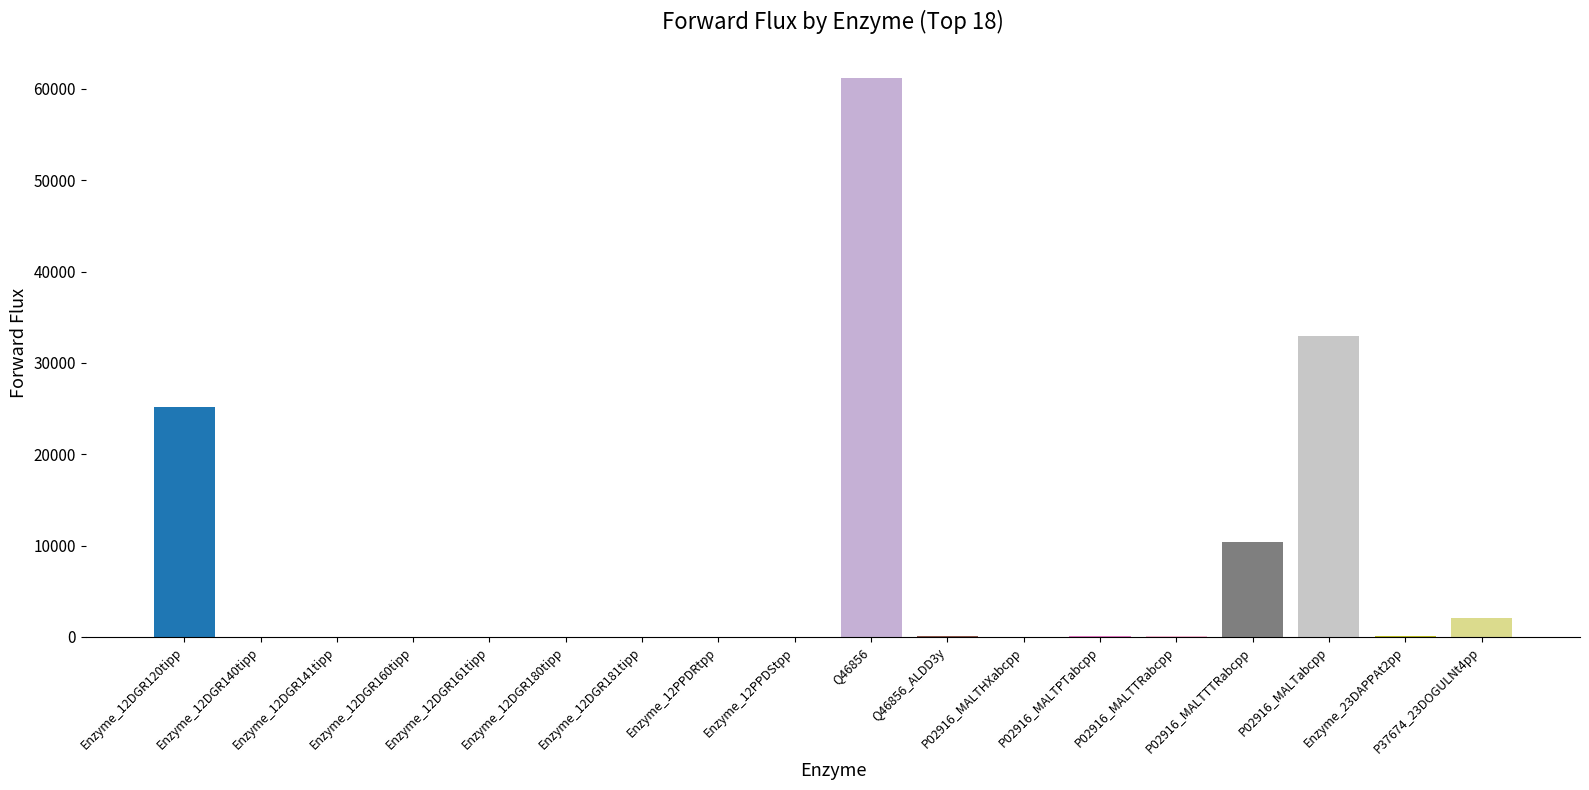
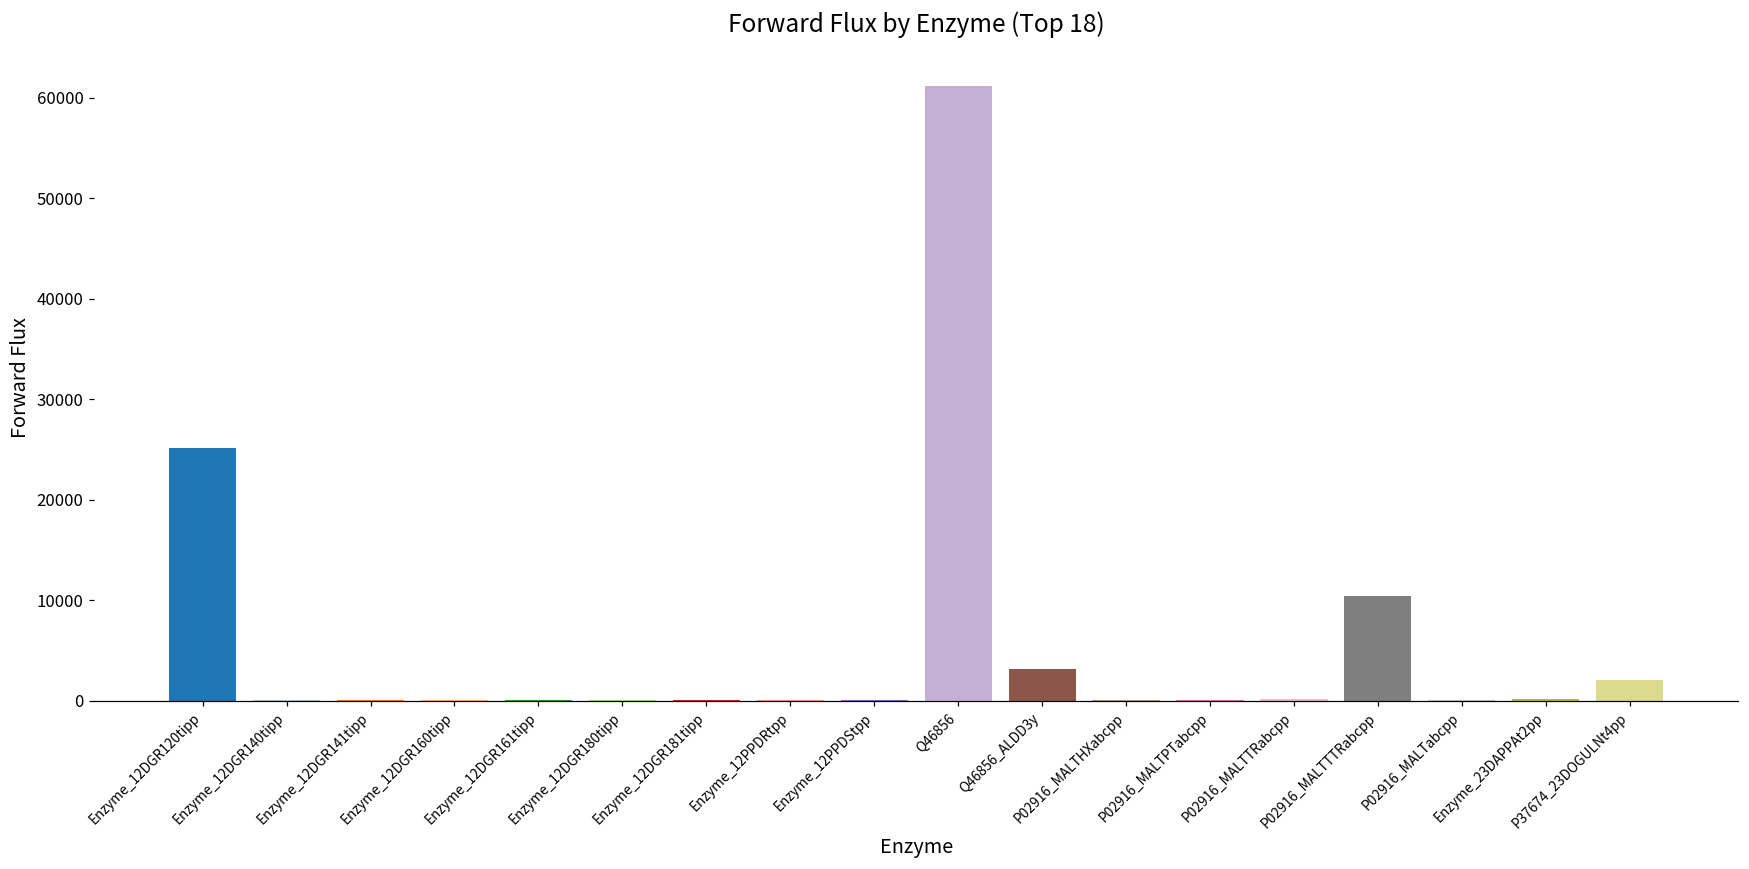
  {
    "Enzyme_12DGR120tipp": 25000,
    "Q46856": 61000,
-   "Q46856_ALDD3y": 0,
+   "Q46856_ALDD3y": 3000,
    "P02916_MALTTTRabcpp": 10000,
-   "P02916_MALTabcpp": 33000,
+   "P02916_MALTabcpp": 0,
    "P37674_23DOGULNt4pp": 2000
  }
